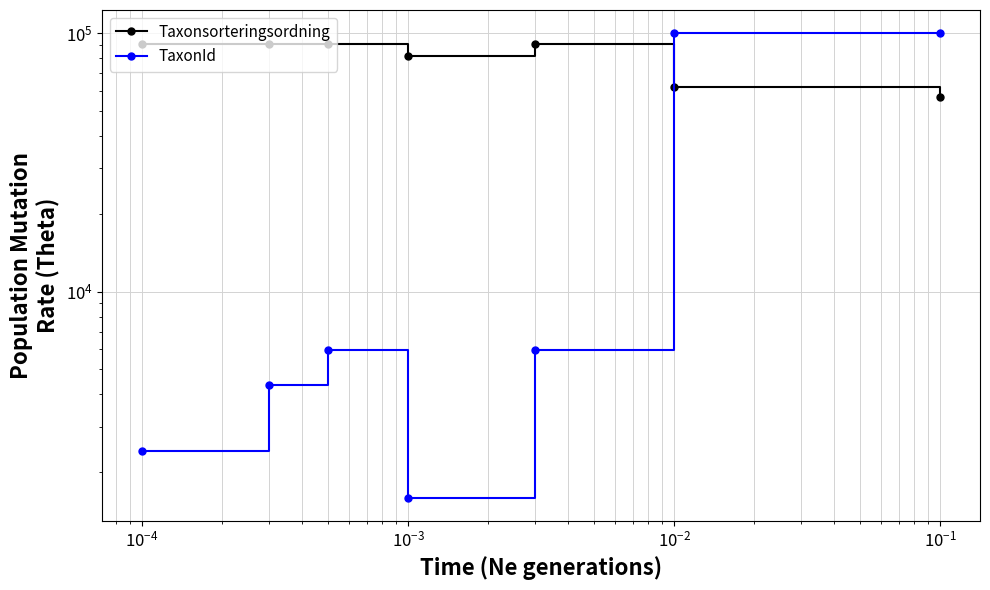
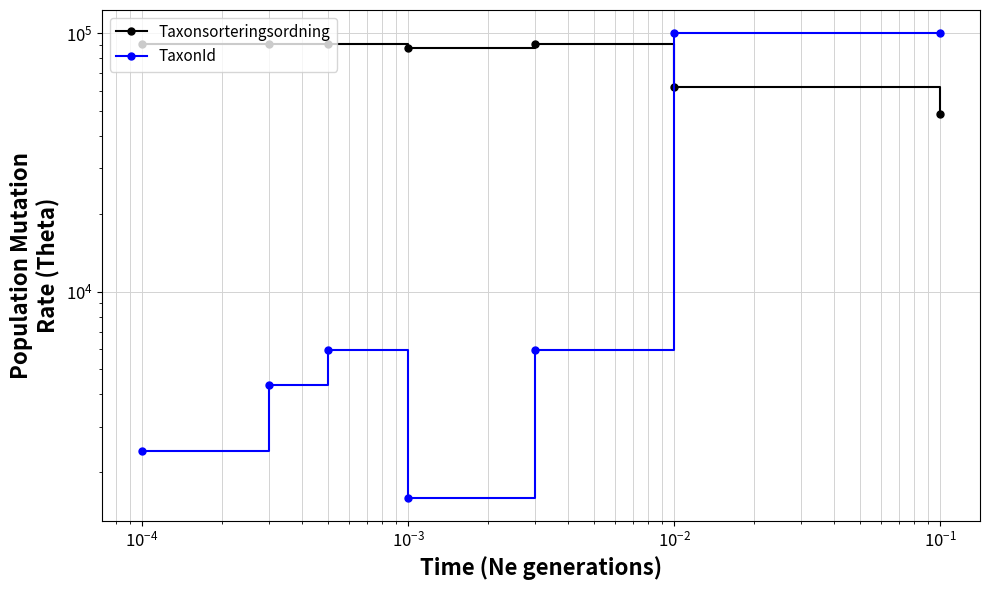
  {
    "Taxonsorteringsordning": {
-     "10^-3": 82000,
+     "10^-3": 88000,
      "10^-2": 62000,
-     "10^-1": 57000
+     "10^-1": 49000
    },
    "TaxonId": {
      "10^-4": 2400,
      "10^-3": 1600,
      "10^-2": 100000,
      "10^-1": 100000
    }
  }
